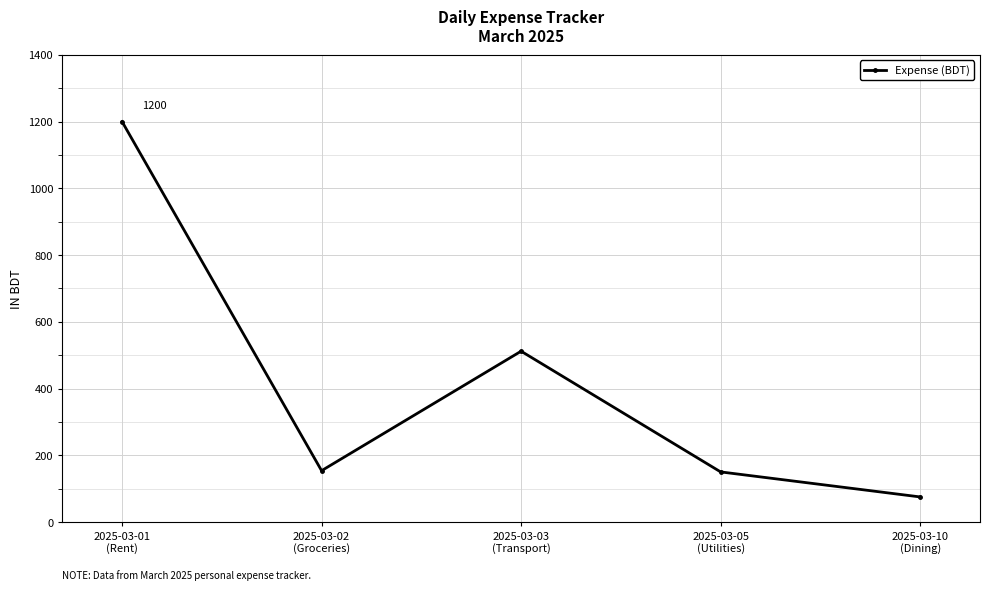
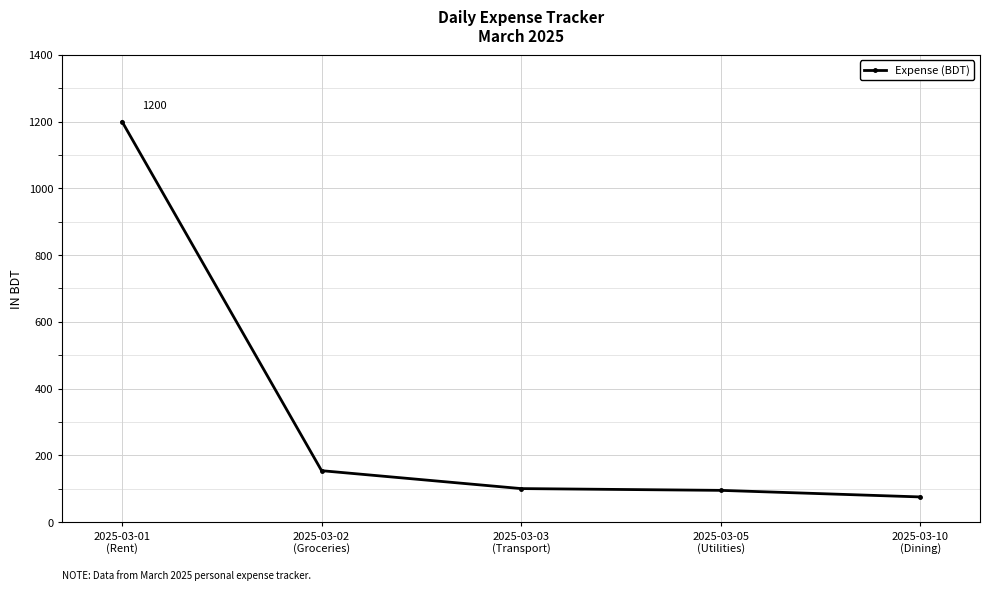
  {
    "2025-03-02 (Groceries)": 150,
-   "2025-03-03 (Transport)": 510,
-   "2025-03-05 (Utilities)": 150,
+   "2025-03-03 (Transport)": 100,
+   "2025-03-05 (Utilities)": 90,
    "2025-03-10 (Dining)": 80
  }
